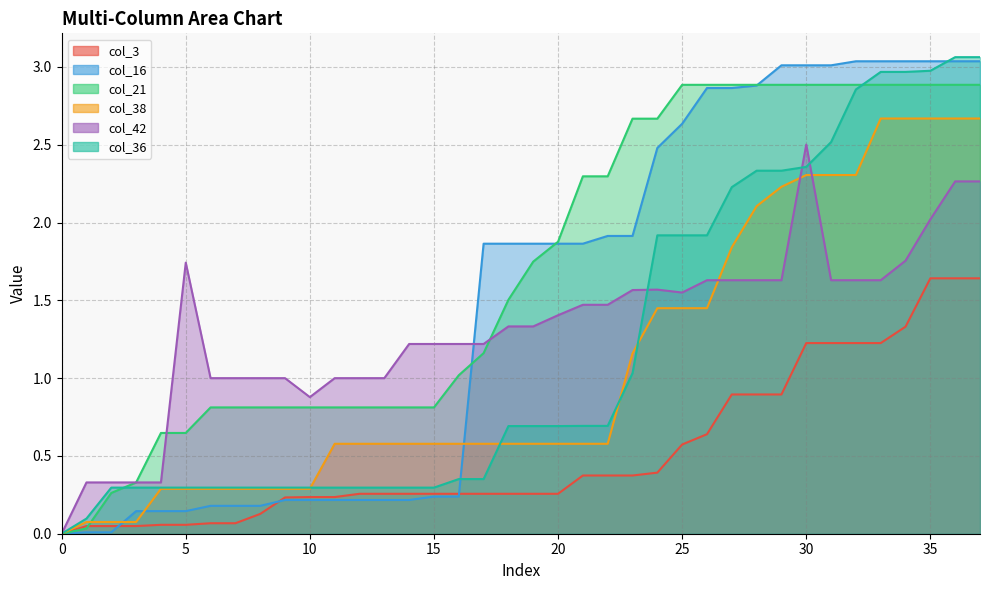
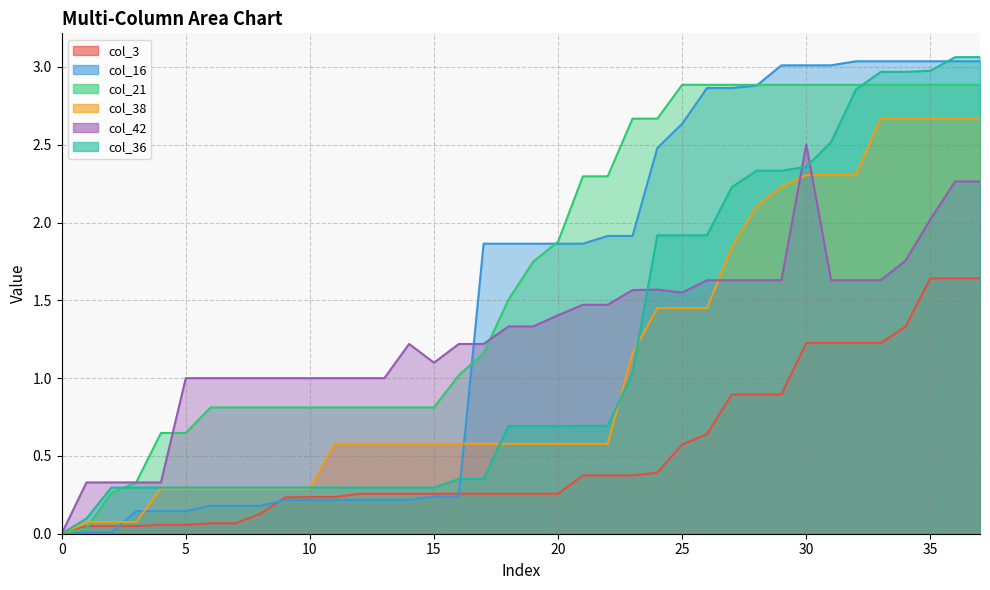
  {
    "col_42": {
-     "5": 1.74,
-     "10": 0.88,
-     "15": 1.22,
+     "5": 1.00,
+     "10": 1.00,
+     "15": 1.10,
      "20": 1.40,
      "25": 1.55,
      "30": 2.50,
      "35": 2.02
    }
  }
